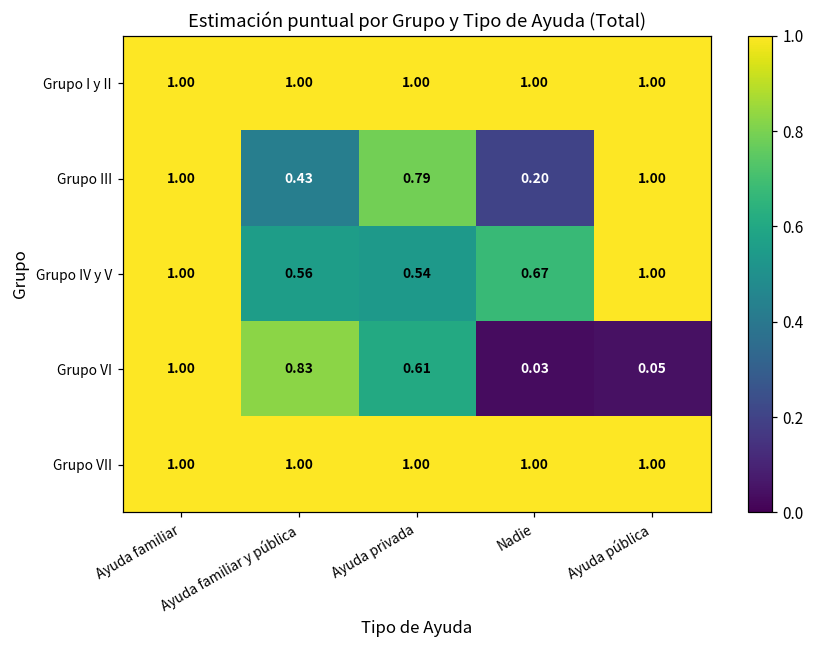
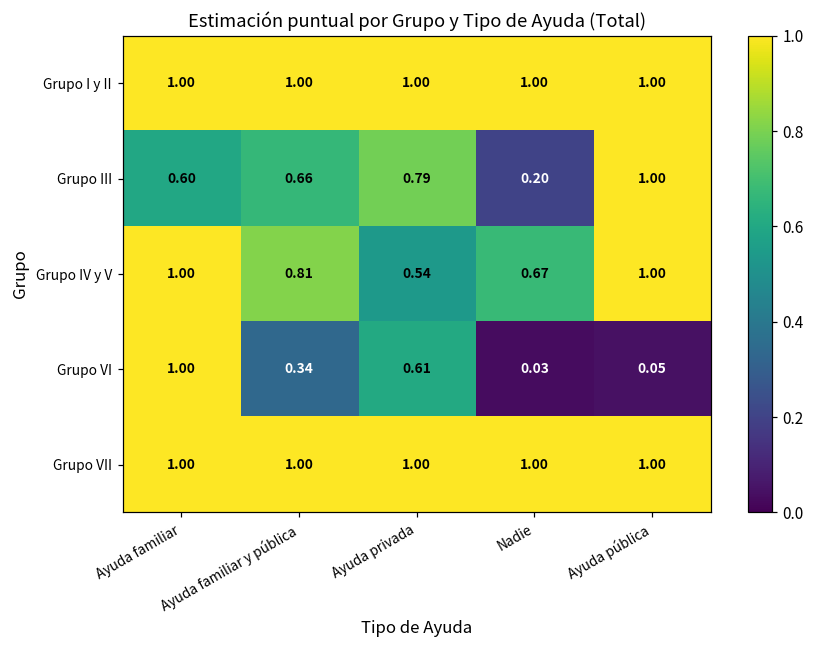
  {
    "Grupo I y II": {
      "Ayuda familiar": 1.00,
      "Ayuda familiar y pública": 1.00,
      "Ayuda privada": 1.00,
      "Nadie": 1.00,
      "Ayuda pública": 1.00
    },
    "Grupo III": {
-     "Ayuda familiar": 1.00,
-     "Ayuda familiar y pública": 0.43,
+     "Ayuda familiar": 0.60,
+     "Ayuda familiar y pública": 0.66,
      "Ayuda privada": 0.79,
      "Nadie": 0.20,
      "Ayuda pública": 1.00
    },
    "Grupo IV y V": {
      "Ayuda familiar": 1.00,
-     "Ayuda familiar y pública": 0.56,
+     "Ayuda familiar y pública": 0.81,
      "Ayuda privada": 0.54,
      "Nadie": 0.67,
      "Ayuda pública": 1.00
    },
    "Grupo VI": {
      "Ayuda familiar": 1.00,
-     "Ayuda familiar y pública": 0.83,
+     "Ayuda familiar y pública": 0.34,
      "Ayuda privada": 0.61,
      "Nadie": 0.03,
      "Ayuda pública": 0.05
    },
    "Grupo VII": {
      "Ayuda familiar": 1.00,
      "Ayuda familiar y pública": 1.00,
      "Ayuda privada": 1.00,
      "Nadie": 1.00,
      "Ayuda pública": 1.00
    }
  }
